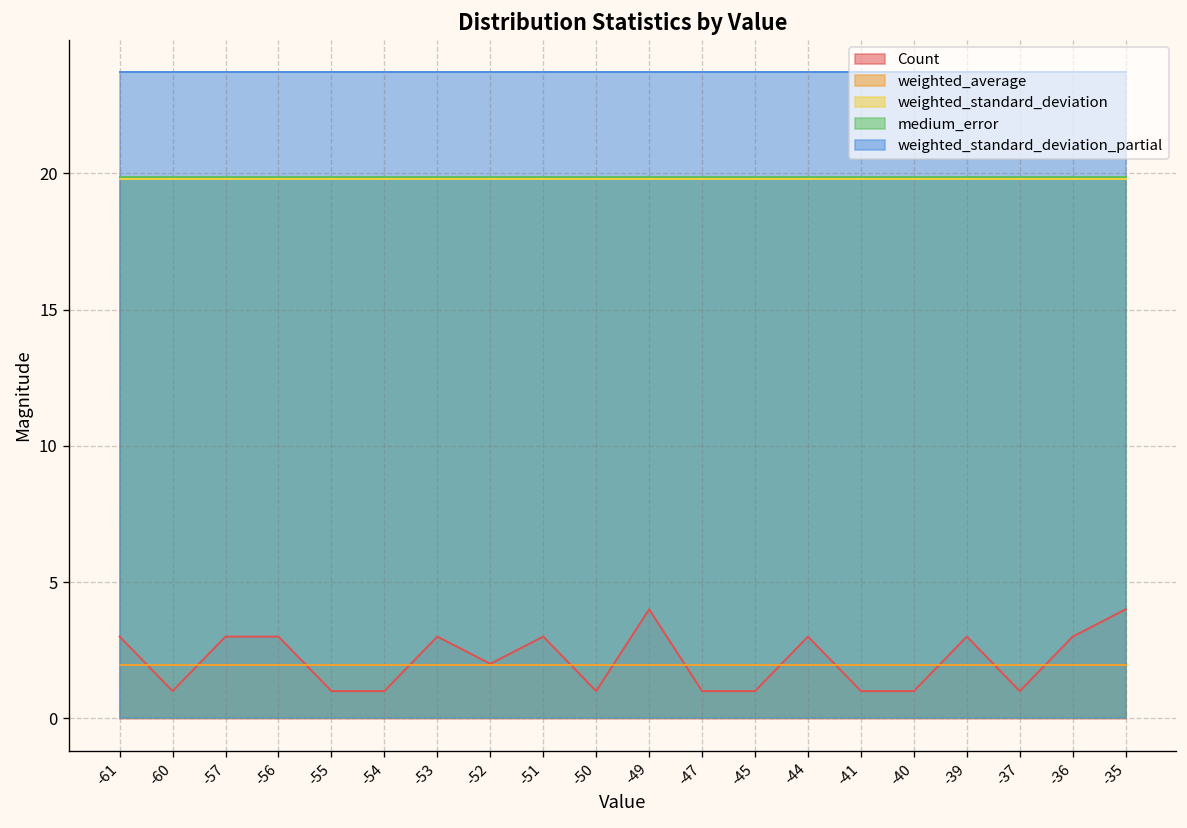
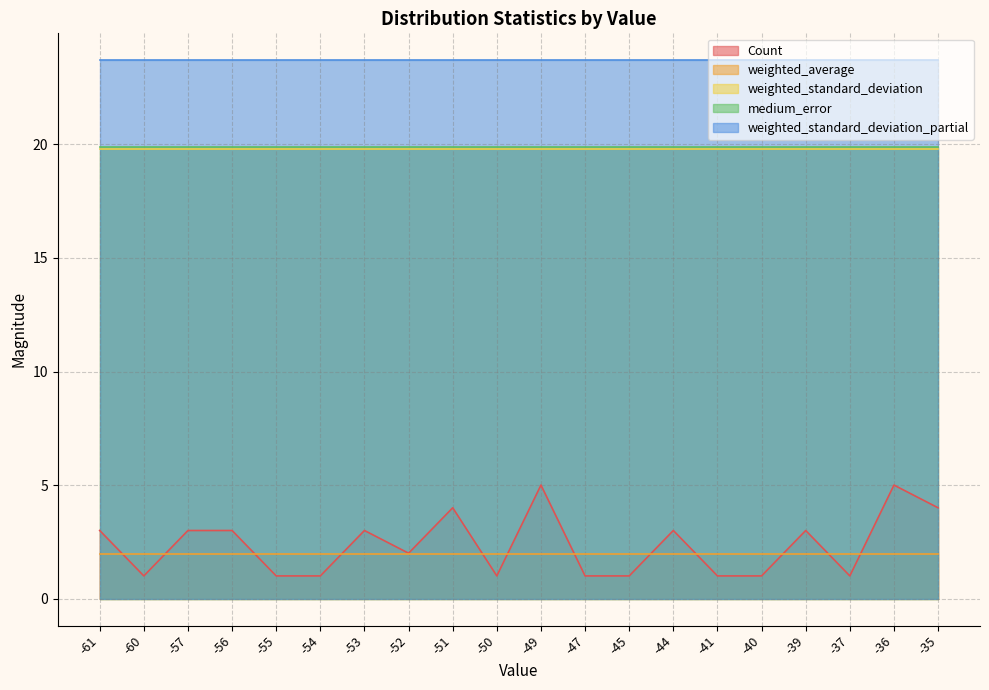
  {
    "Count": {
      "-61": 3,
      "-60": 1,
      "-57": 3,
      "-56": 3,
      "-55": 1,
      "-54": 1,
      "-53": 3,
-     "-51": 3,
+     "-51": 4,
      "-50": 1,
-     "-49": 4,
+     "-49": 5,
      "-47": 1,
      "-45": 1,
      "-44": 3,
      "-41": 1,
      "-40": 1,
      "-39": 3,
      "-37": 1,
-     "-36": 3,
+     "-36": 5,
      "-35": 4
    },
    "weighted_standard_deviation_partial": {
      "-61": 23.7,
      "-60": 23.7,
      "-57": 23.7,
      "-56": 23.7,
      "-55": 23.7,
      "-54": 23.7,
      "-53": 23.7,
      "-52": 23.7,
      "-51": 23.7,
      "-50": 23.7,
      "-49": 23.7,
      "-47": 23.7,
      "-45": 23.7,
      "-44": 23.7
    }
  }
